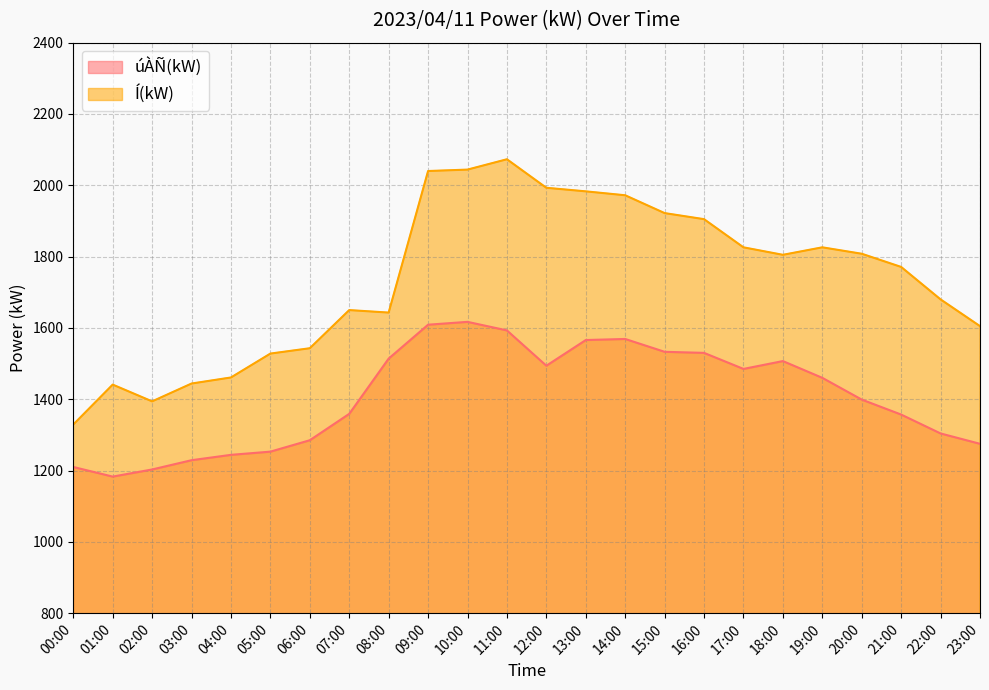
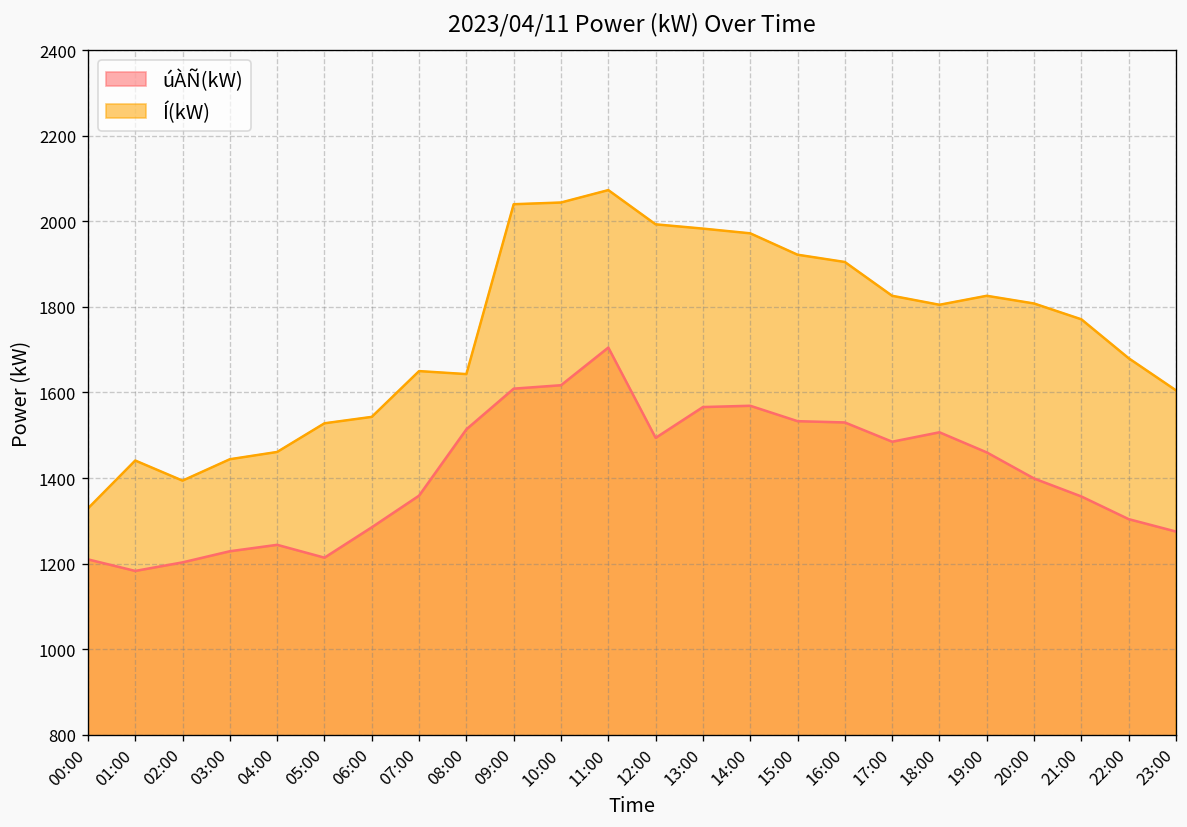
  {
    "úÀÑ(kW)": {
      "00:00": 1210,
      "01:00": 1180,
      "02:00": 1200,
      "03:00": 1230,
      "04:00": 1240,
-     "05:00": 1250,
+     "05:00": 1210,
      "06:00": 1290,
      "07:00": 1360,
      "08:00": 1510,
      "09:00": 1610,
      "10:00": 1620,
-     "11:00": 1590,
+     "11:00": 1710,
      "12:00": 1490,
      "13:00": 1570,
      "14:00": 1570,
      "15:00": 1530,
      "16:00": 1530,
      "17:00": 1490,
      "18:00": 1510,
      "19:00": 1460,
      "20:00": 1400,
      "21:00": 1360,
      "22:00": 1300,
      "23:00": 1280
    },
    "Í(kW)": {
      "00:00": 1330,
      "01:00": 1440,
      "02:00": 1390,
      "03:00": 1440,
      "04:00": 1460,
      "05:00": 1530,
      "06:00": 1540,
      "07:00": 1650,
      "08:00": 1640,
      "09:00": 2040,
      "10:00": 2040,
      "11:00": 2070,
      "12:00": 1990,
      "13:00": 1980,
      "14:00": 1970,
      "15:00": 1920,
      "16:00": 1910,
      "17:00": 1830,
      "18:00": 1810,
      "19:00": 1830,
      "20:00": 1810,
      "21:00": 1770,
      "22:00": 1680,
      "23:00": 1610
    }
  }
